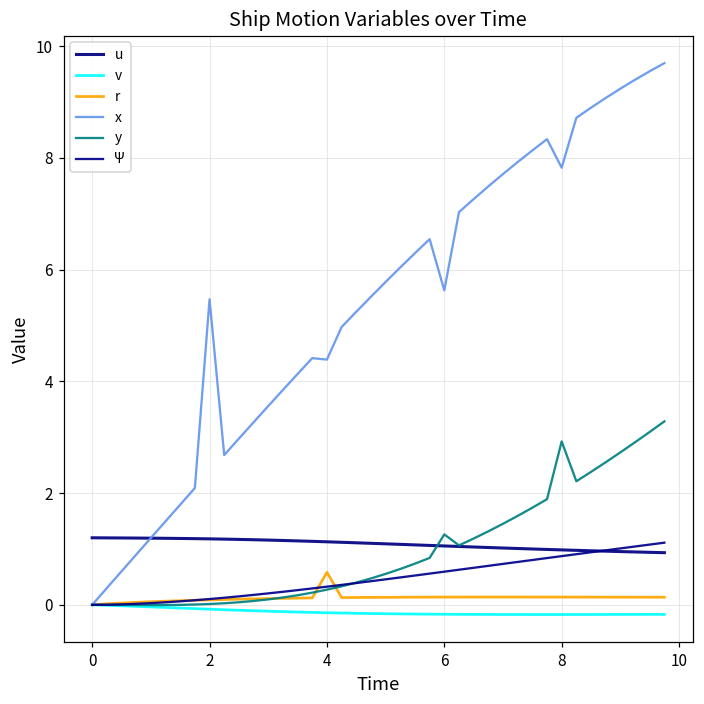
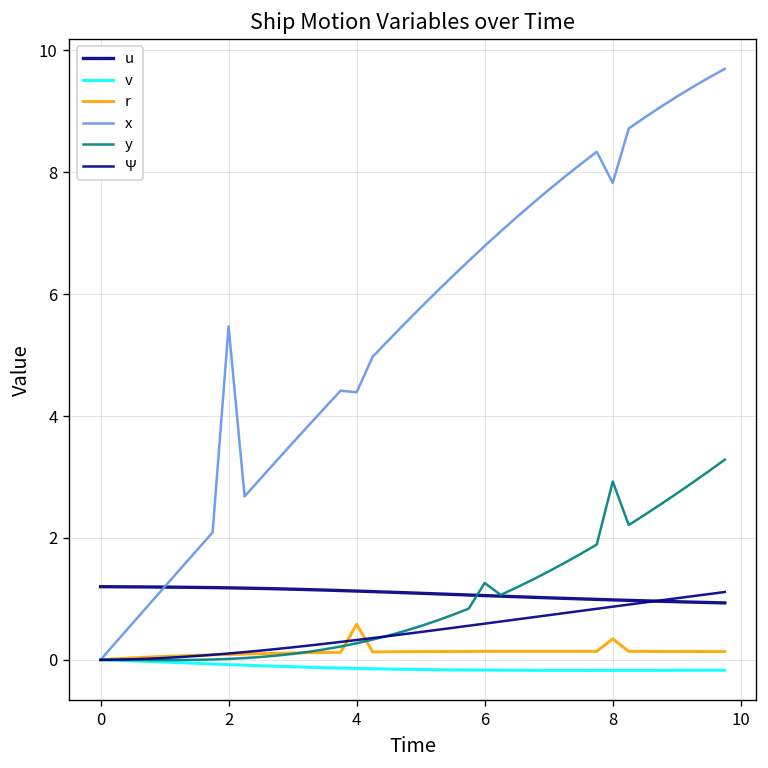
  {
    "v": {
      "2": -0.1,
      "4": -0.1,
      "6": -0.2,
      "8": -0.2
    },
    "r": {
      "4": 0.6,
      "6": 0.1,
-     "8": 0.1
+     "8": 0.3
    },
    "x": {
      "2": 5.5,
      "4": 4.4,
-     "6": 5.6,
+     "6": 6.8,
      "8": 7.8
    },
    "y": {
      "2": 0.0,
      "4": 0.3,
      "6": 1.3,
      "8": 2.9
    }
  }
